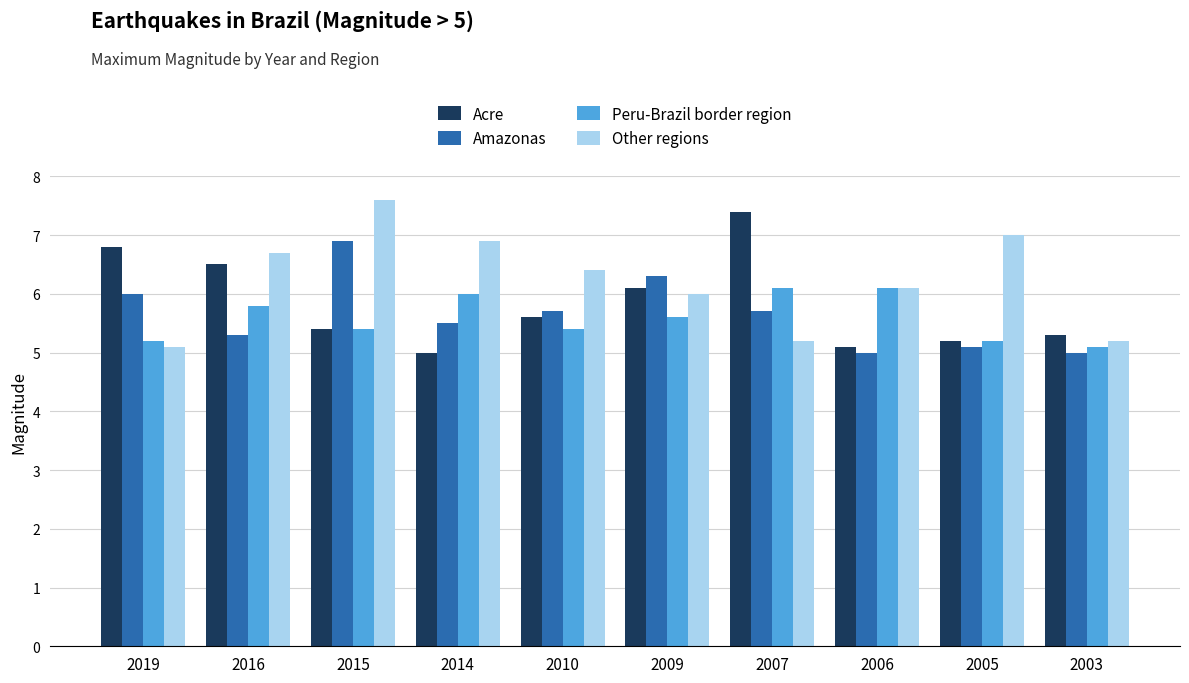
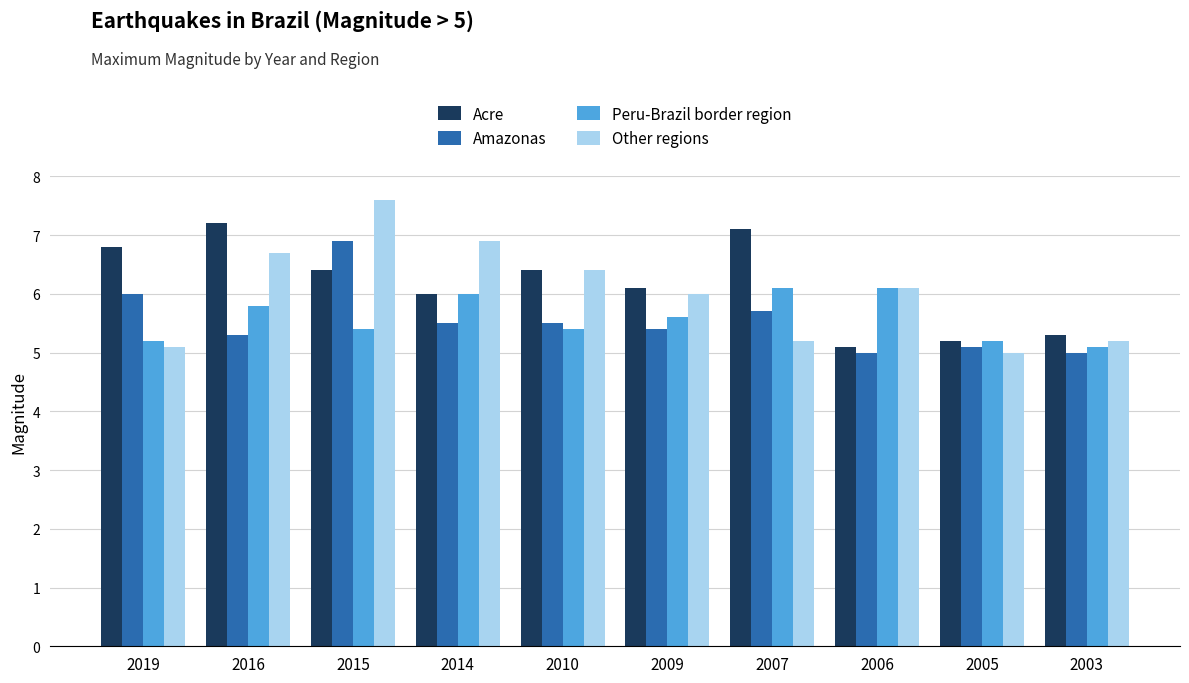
  {
    "Acre": {
      "2019": 6.8,
-     "2016": 6.5,
-     "2015": 5.4,
-     "2014": 5,
-     "2010": 5.6,
+     "2016": 7.2,
+     "2015": 6.4,
+     "2014": 6,
+     "2010": 6.4,
      "2009": 6.1,
-     "2007": 7.4,
+     "2007": 7.1,
      "2006": 5.1,
      "2005": 5.2,
      "2003": 5.3
    },
    "Amazonas": {
      "2019": 6.0,
      "2016": 5.3,
      "2015": 6.9,
      "2014": 5.5,
-     "2010": 5.7,
-     "2009": 6.3,
+     "2010": 5.5,
+     "2009": 5.4,
      "2007": 5.7,
      "2006": 5.0,
      "2005": 5.1,
      "2003": 5.0
    },
    "Peru-Brazil border region": {
      "2019": 5.2,
      "2016": 5.8,
      "2015": 5.4,
      "2014": 6.0,
      "2010": 5.4,
      "2009": 5.6,
      "2007": 6.1,
      "2006": 6.1,
      "2005": 5.2,
      "2003": 5.1
    },
    "Other regions": {
      "2019": 5.1,
      "2016": 6.7,
      "2015": 7.6,
      "2014": 6.9,
      "2010": 6.4,
      "2009": 6,
      "2007": 5.2,
      "2006": 6.1,
-     "2005": 7,
+     "2005": 5,
      "2003": 5.2
    }
  }
